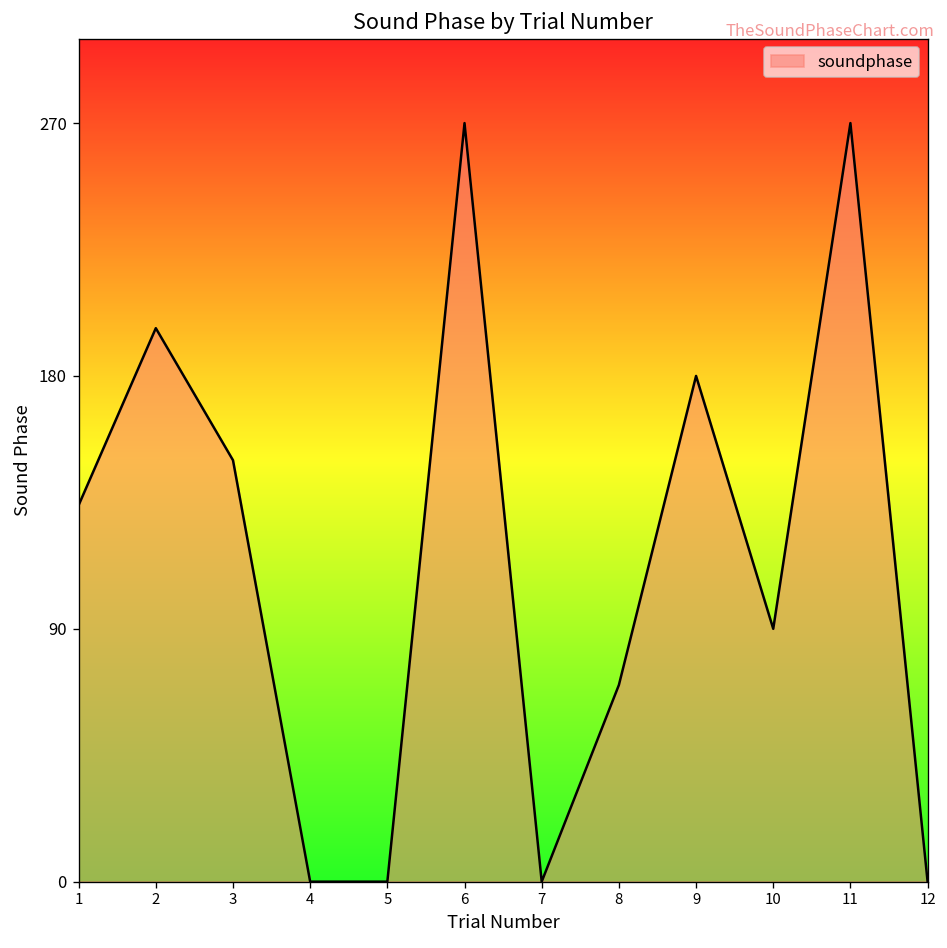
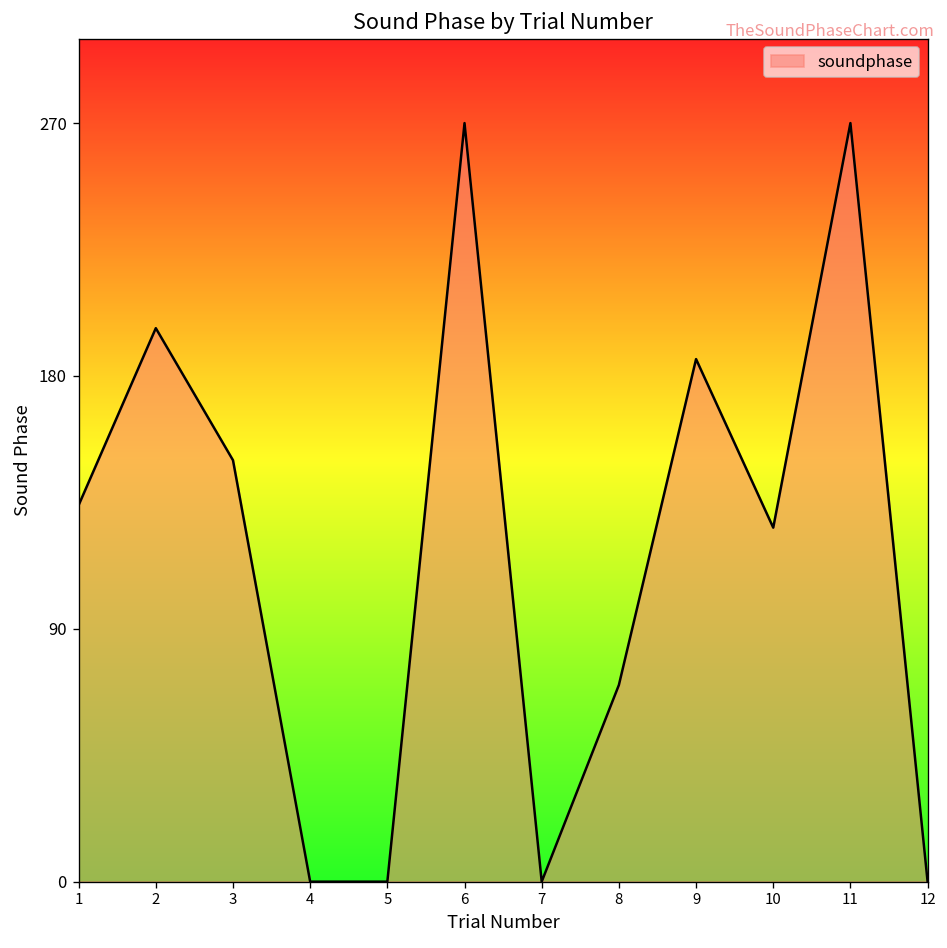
  {
    "1": 134,
    "2": 197,
    "3": 150,
    "4": 0,
    "5": 0,
    "6": 270,
    "7": 0,
    "8": 70,
-   "9": 180,
-   "10": 90,
+   "9": 186,
+   "10": 126,
    "11": 270,
    "12": 0
  }
